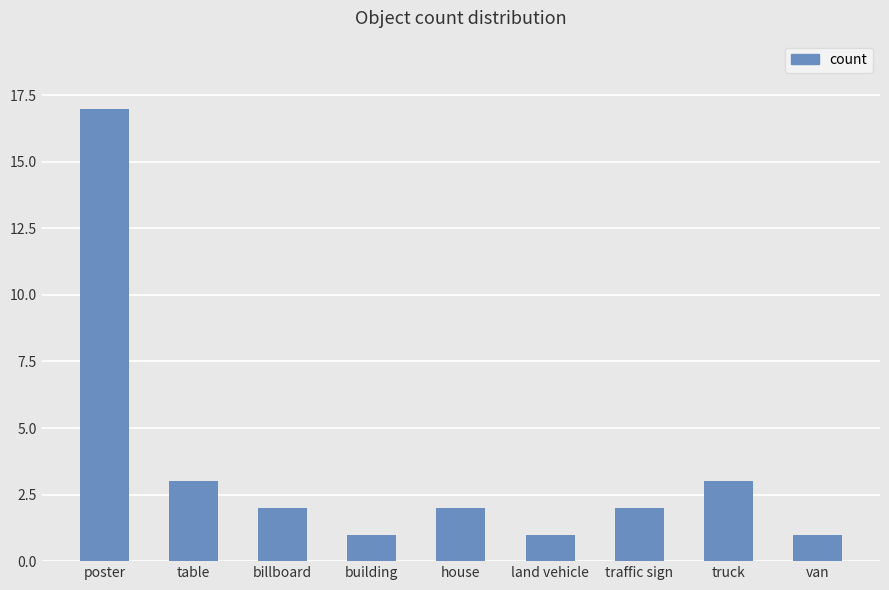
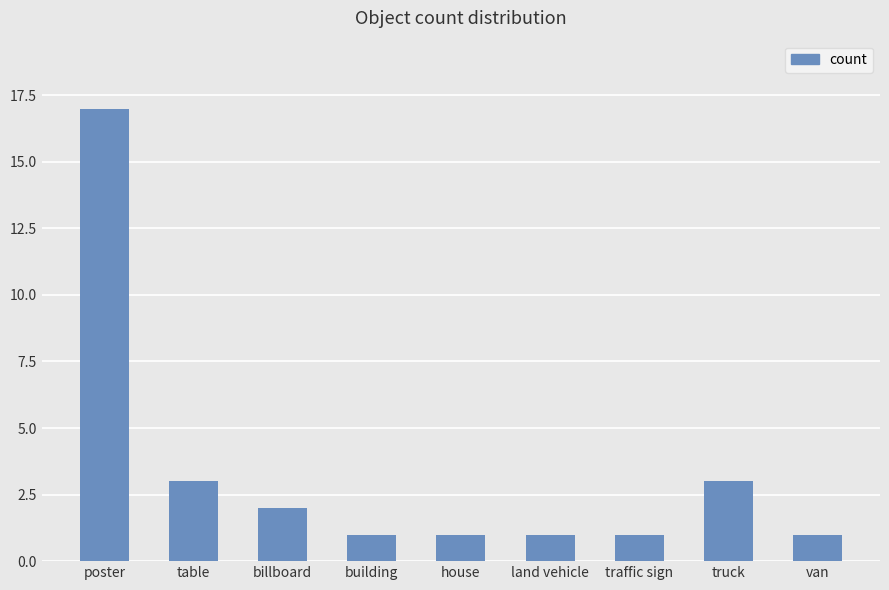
  {
    "poster": 17,
    "table": 3,
    "billboard": 2,
    "building": 1,
-   "house": 2,
+   "house": 1,
    "land vehicle": 1,
-   "traffic sign": 2,
+   "traffic sign": 1,
    "truck": 3,
    "van": 1
  }
